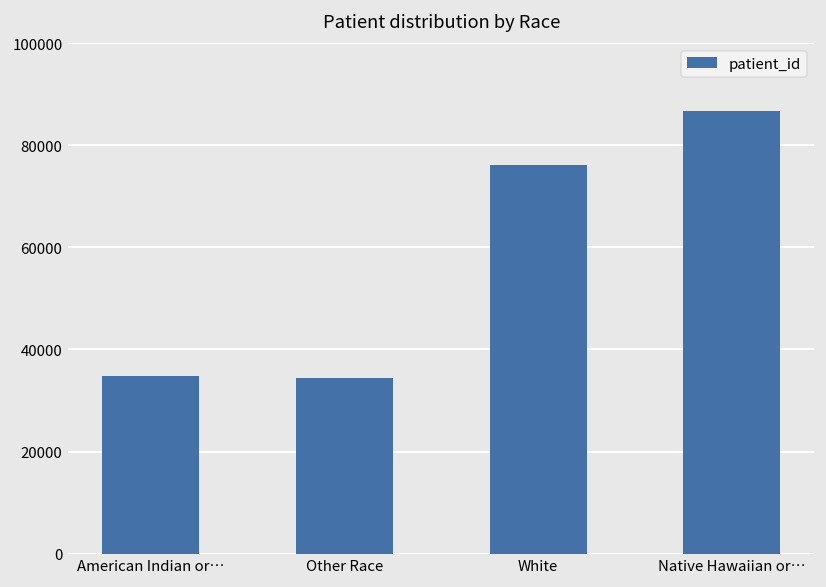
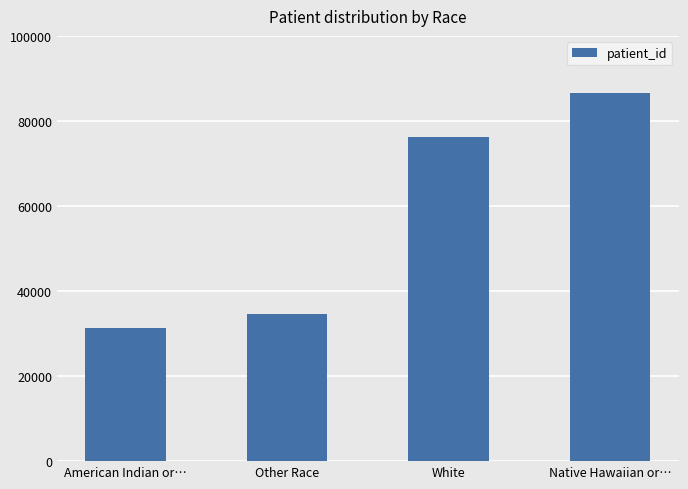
  {
-   "American Indian or…": 35000,
+   "American Indian or…": 31000,
    "Other Race": 34000,
    "White": 76000,
    "Native Hawaiian or…": 87000
  }
